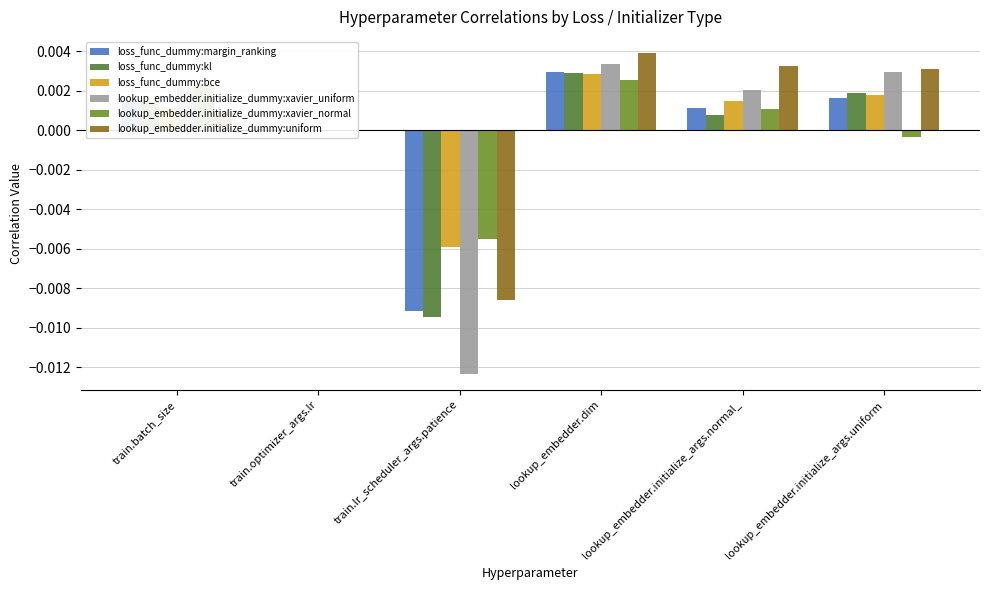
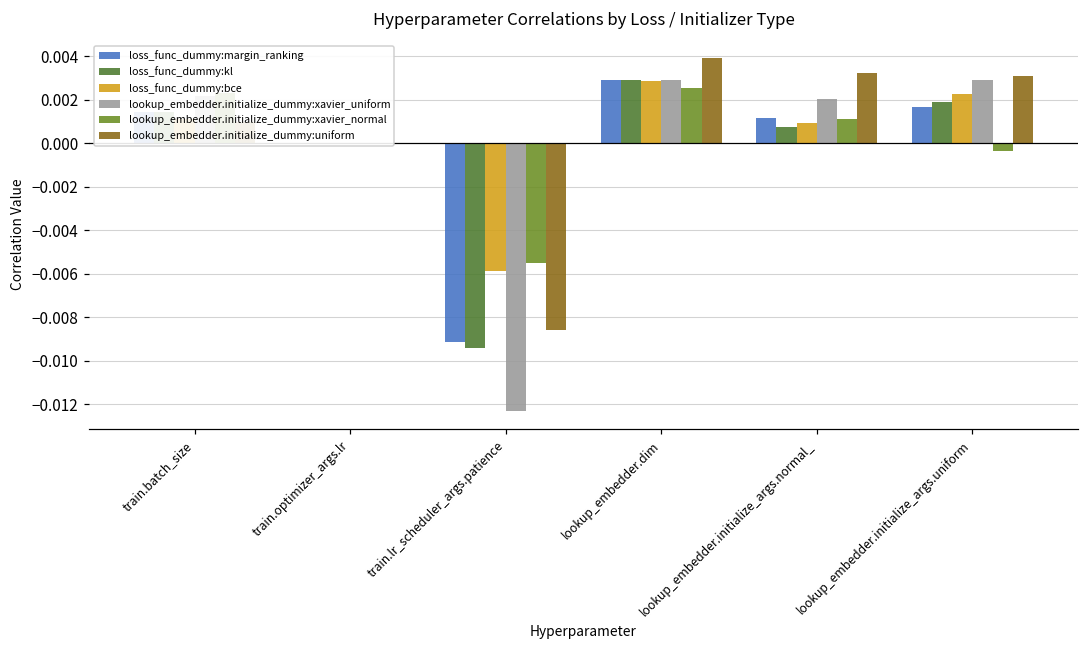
  {
    "loss_func_dummy:margin_ranking": {
      "train.lr_scheduler_args.patience": -0.0091,
      "lookup_embedder.dim": 0.0029,
      "lookup_embedder.initialize_args.normal_": 0.0011,
      "lookup_embedder.initialize_args.uniform": 0.0016
    },
    "loss_func_dummy:bce": {
      "train.lr_scheduler_args.patience": -0.0059,
      "lookup_embedder.dim": 0.0029,
-     "lookup_embedder.initialize_args.normal_": 0.0015,
-     "lookup_embedder.initialize_args.uniform": 0.0018
+     "lookup_embedder.initialize_args.normal_": 0.0009,
+     "lookup_embedder.initialize_args.uniform": 0.0022
    },
    "lookup_embedder.initialize_dummy:xavier_uniform": {
      "train.lr_scheduler_args.patience": -0.0123,
-     "lookup_embedder.dim": 0.0034,
+     "lookup_embedder.dim": 0.0029,
      "lookup_embedder.initialize_args.normal_": 0.0020,
      "lookup_embedder.initialize_args.uniform": 0.0029
    }
  }
